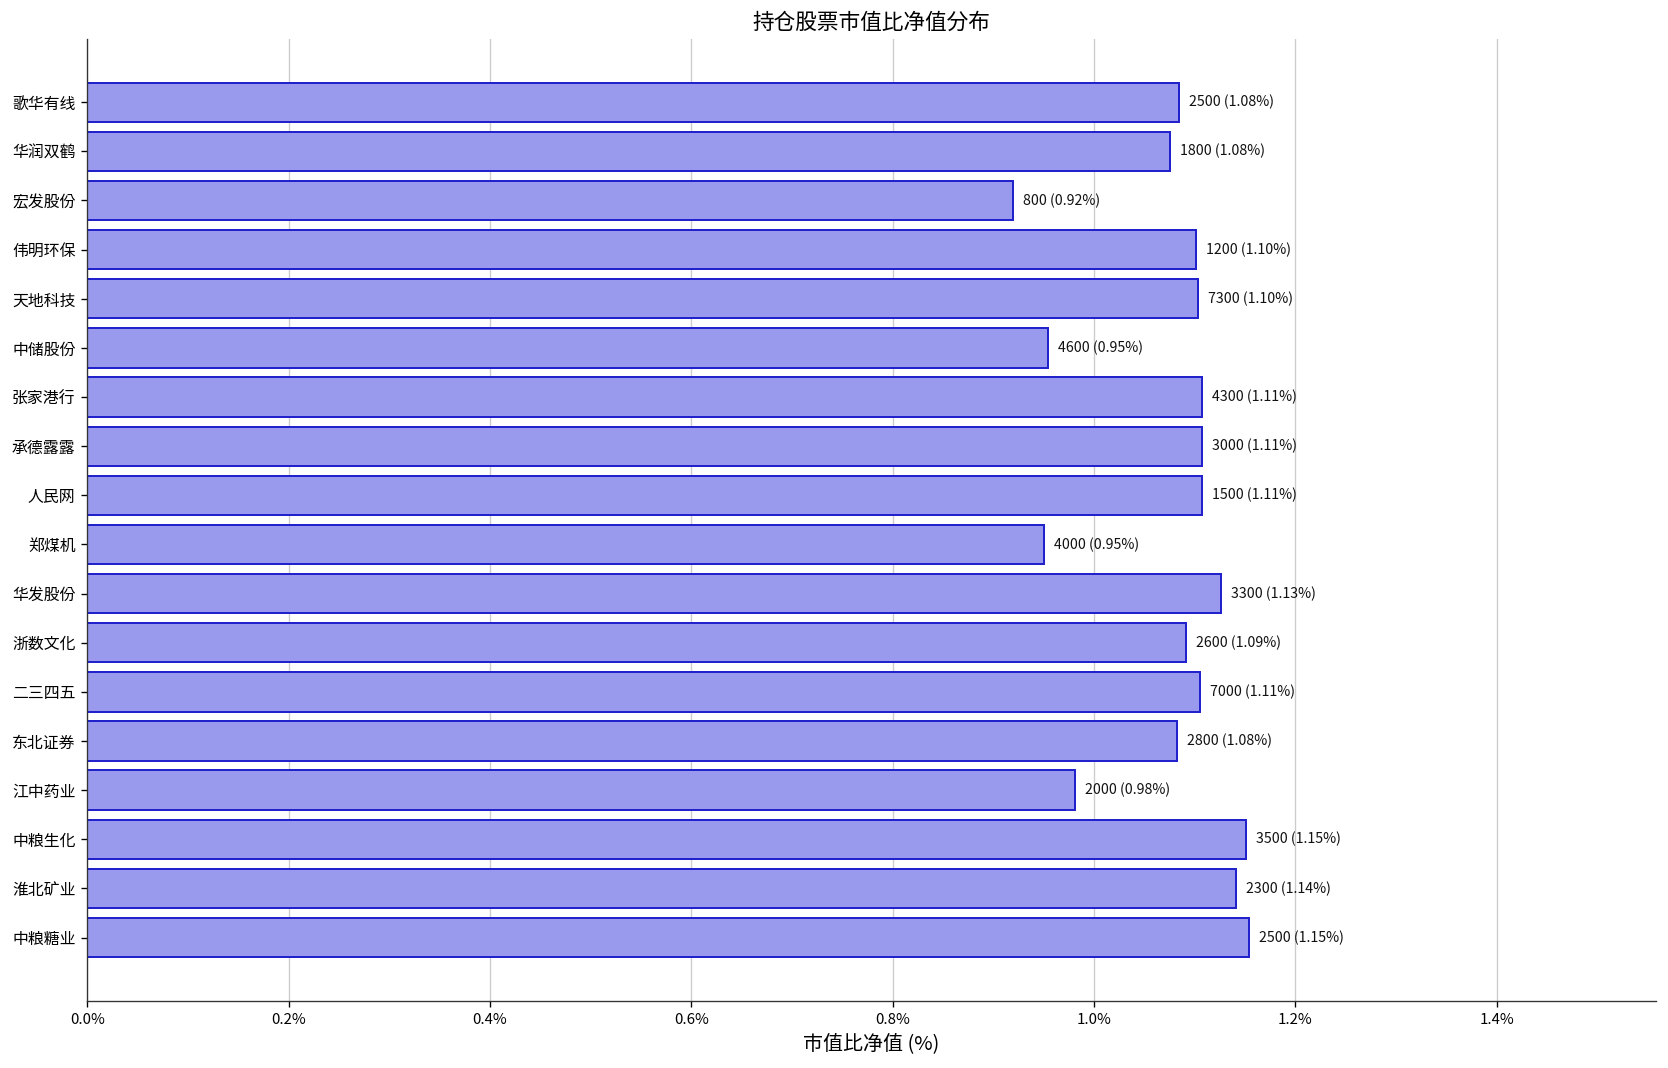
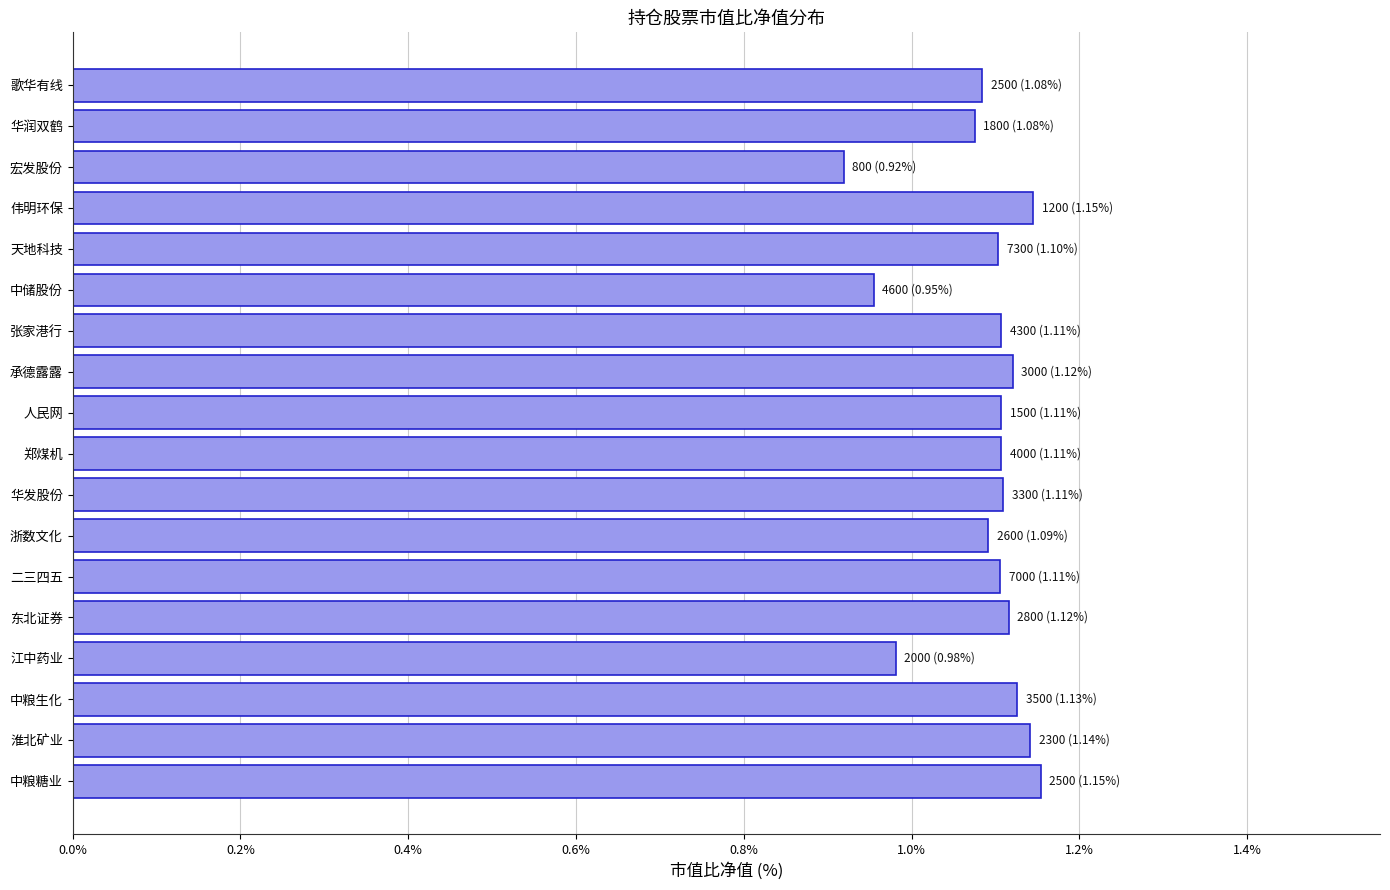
  {
    "歌华有线": "(1.08%)",
    "华润双鹤": "(1.08%)",
    "宏发股份": "(0.92%)",
-   "伟明环保": "(1.10%)",
+   "伟明环保": "(1.15%)",
    "天地科技": "(1.10%)",
    "中储股份": "(0.95%)",
    "张家港行": "(1.11%)",
-   "承德露露": "(1.11%)",
+   "承德露露": "(1.12%)",
    "人民网": "(1.11%)",
-   "郑煤机": "(0.95%)",
-   "华发股份": "(1.13%)",
+   "郑煤机": "(1.11%)",
+   "华发股份": "(1.11%)",
    "浙数文化": "(1.09%)",
    "二三四五": "(1.11%)",
-   "东北证券": "(1.08%)",
+   "东北证券": "(1.12%)",
    "江中药业": "(0.98%)",
-   "中粮生化": "(1.15%)",
+   "中粮生化": "(1.13%)",
    "淮北矿业": "(1.14%)",
    "中粮糖业": "(1.15%)"
  }
